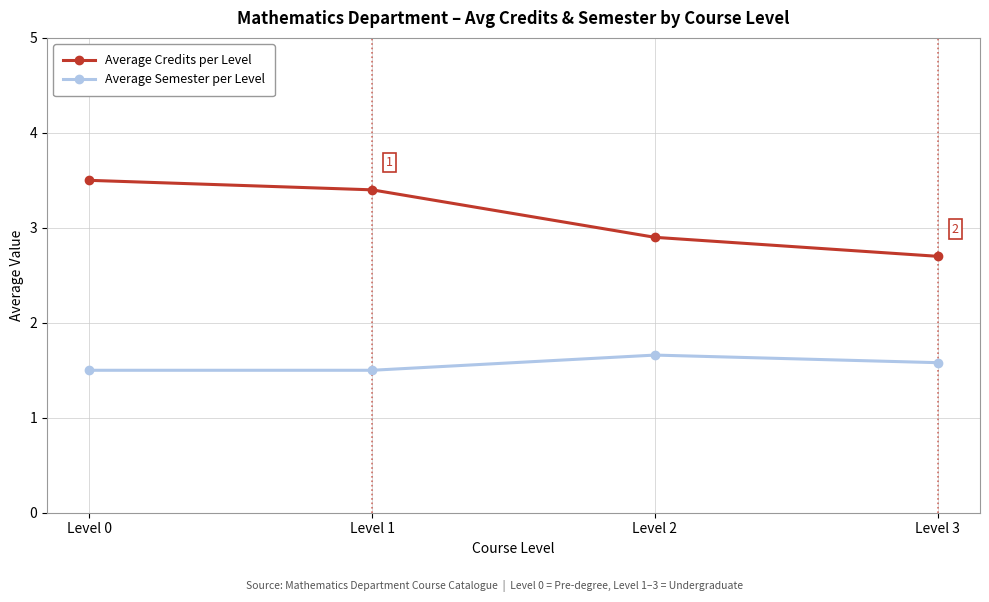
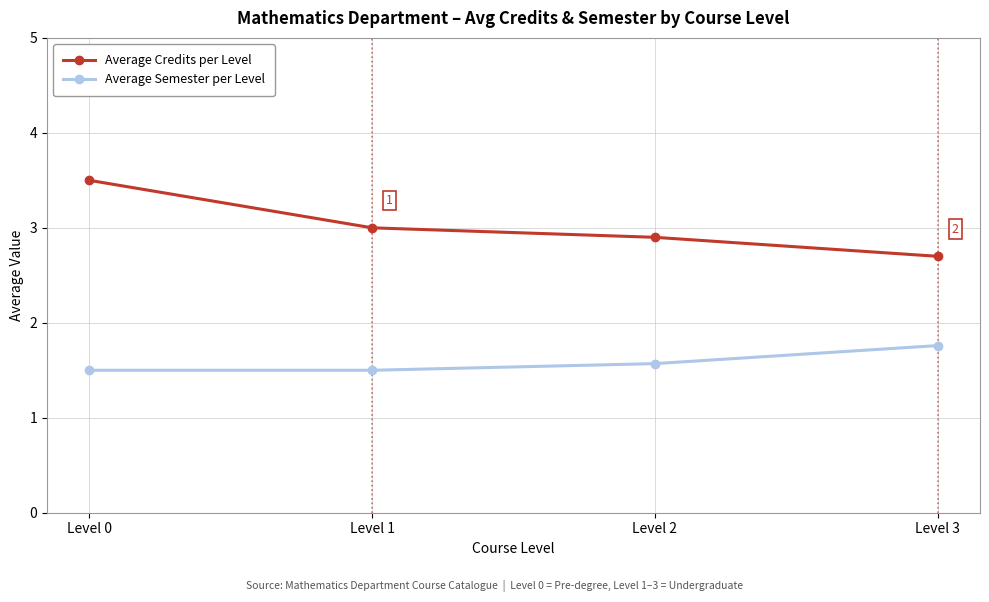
  {
    "Average Credits per Level": {
      "Level 0": 3.5,
-     "Level 1": 3.4,
+     "Level 1": 3.0,
      "Level 2": 2.9,
      "Level 3": 2.7
    },
    "Average Semester per Level": {
      "Level 0": 1.5,
      "Level 1": 1.5,
-     "Level 2": 1.7,
-     "Level 3": 1.6
+     "Level 2": 1.6,
+     "Level 3": 1.8
    }
  }
